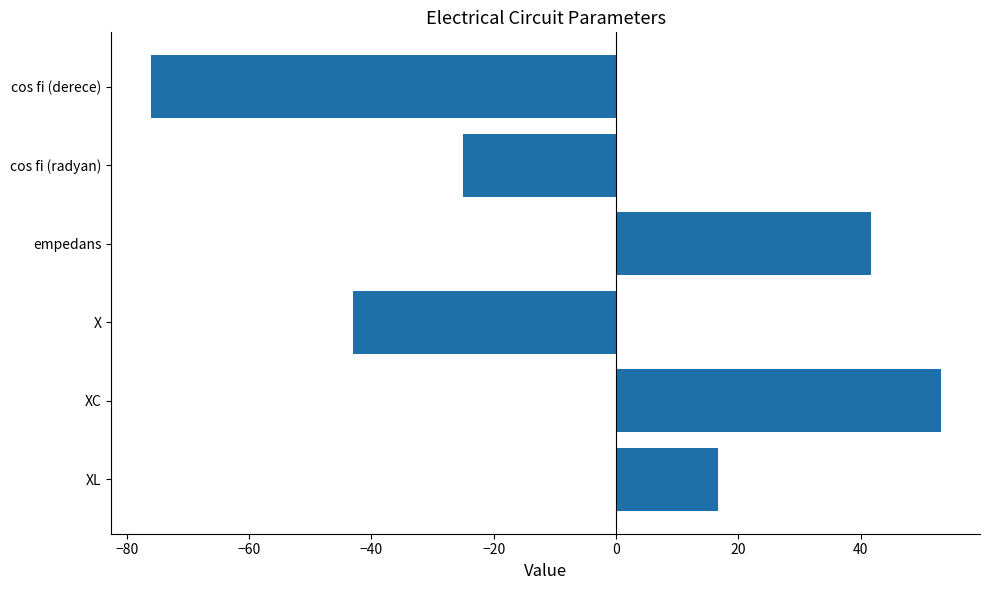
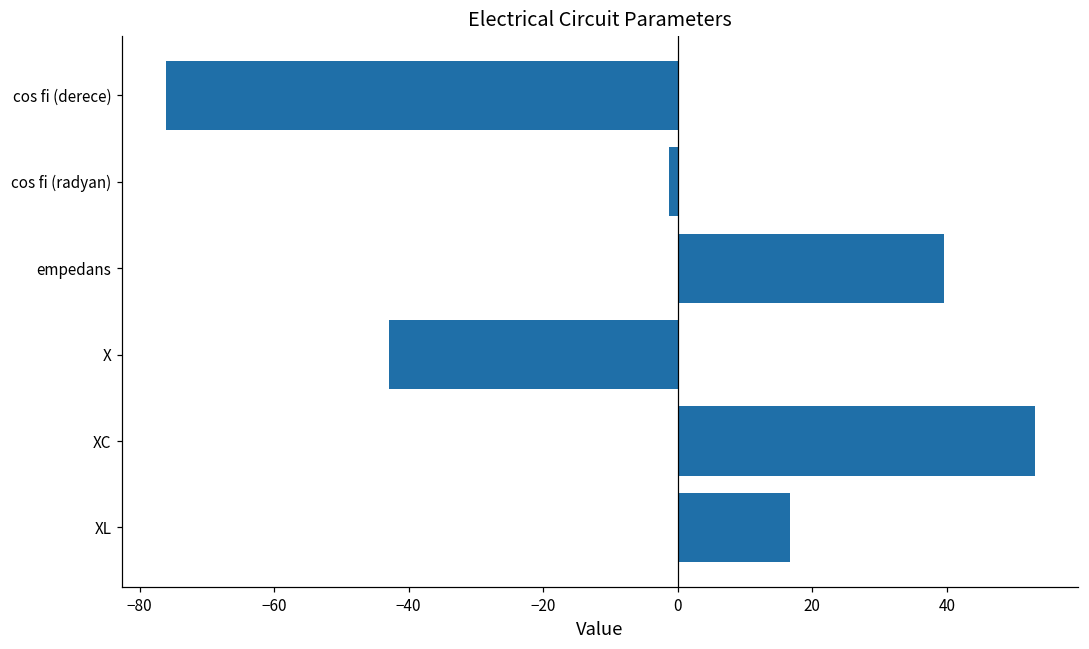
  {
    "cos fi (derece)": -76,
-   "cos fi (radyan)": -25,
-   "empedans": 42,
+   "cos fi (radyan)": -1,
+   "empedans": 40,
    "X": -43,
    "XC": 53,
    "XL": 17
  }
